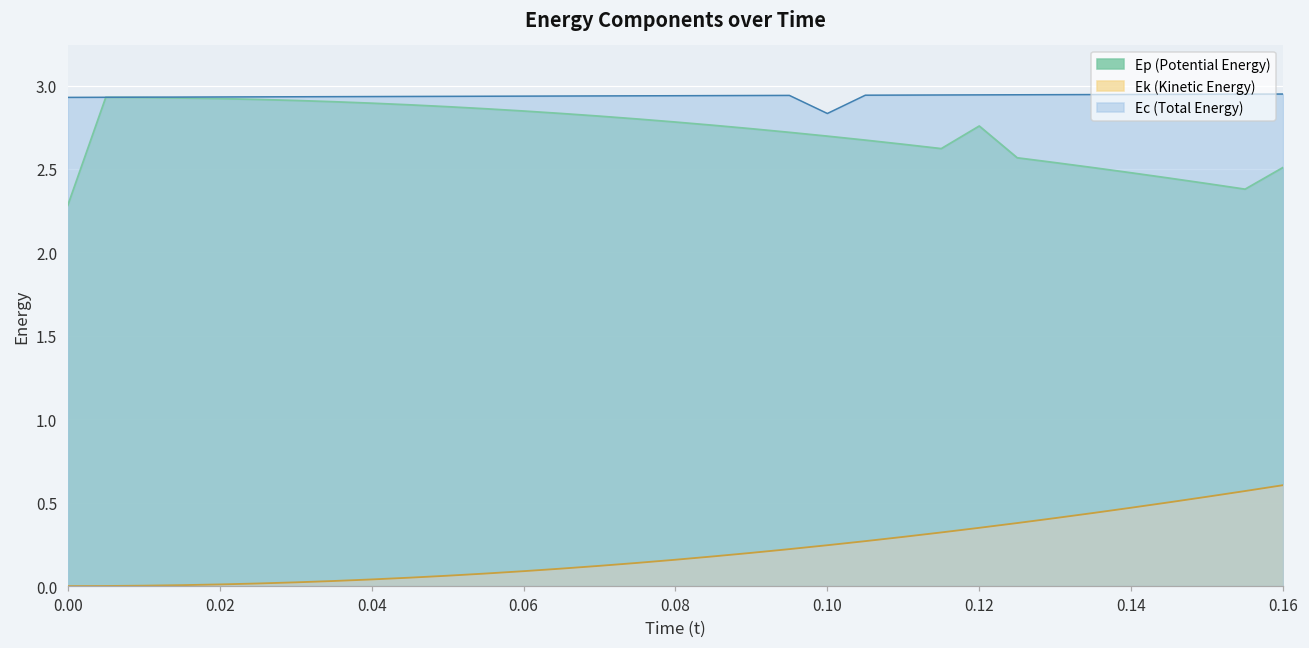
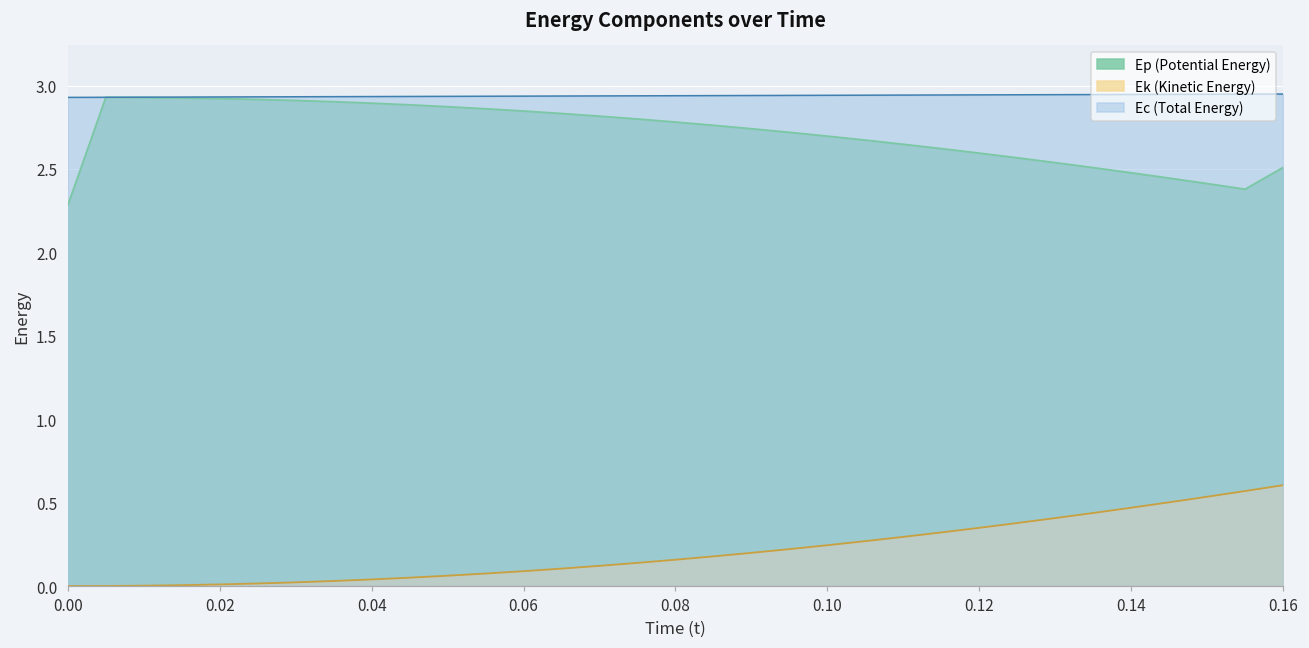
  {
    "Ep (Potential Energy)": {
      "0.00": 2.28,
      "0.04": 2.89,
      "0.06": 2.85,
      "0.08": 2.78,
      "0.10": 2.70,
-     "0.12": 2.76,
+     "0.12": 2.59,
      "0.14": 2.48,
      "0.16": 2.51
    },
    "Ek (Kinetic Energy)": {
      "0.00": 0.00,
      "0.02": 0.01,
      "0.04": 0.04,
      "0.06": 0.09,
      "0.08": 0.16,
      "0.10": 0.24,
      "0.12": 0.35,
      "0.14": 0.47,
      "0.16": 0.60
    },
    "Ec (Total Energy)": {
      "0.00": 2.93,
      "0.04": 2.93,
      "0.06": 2.94,
      "0.08": 2.94,
-     "0.10": 2.83,
+     "0.10": 2.94,
      "0.12": 2.94,
      "0.16": 2.95
    }
  }
